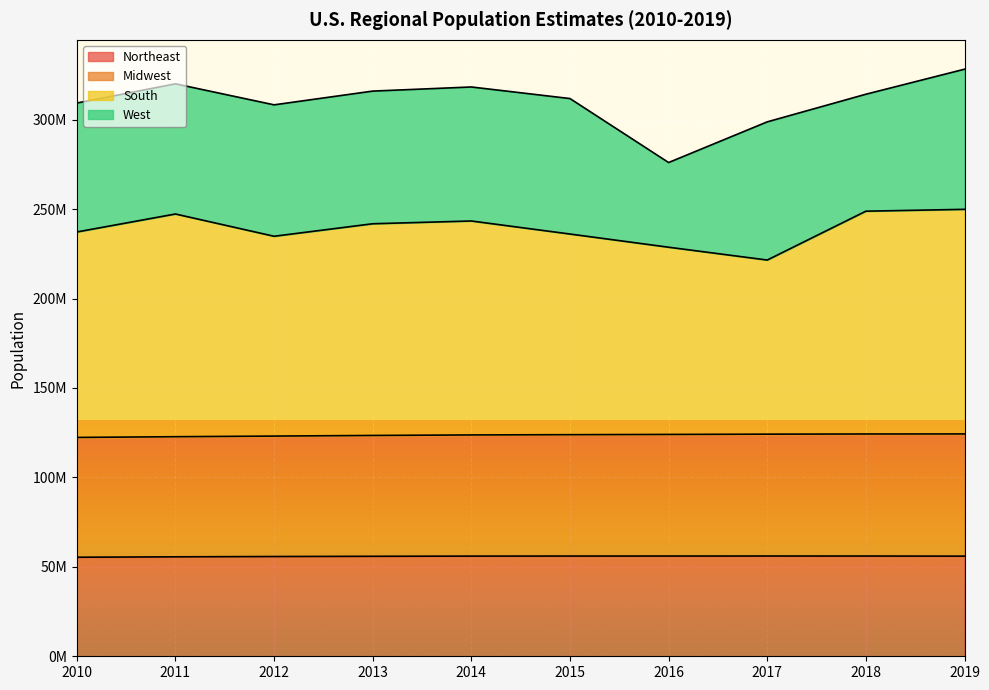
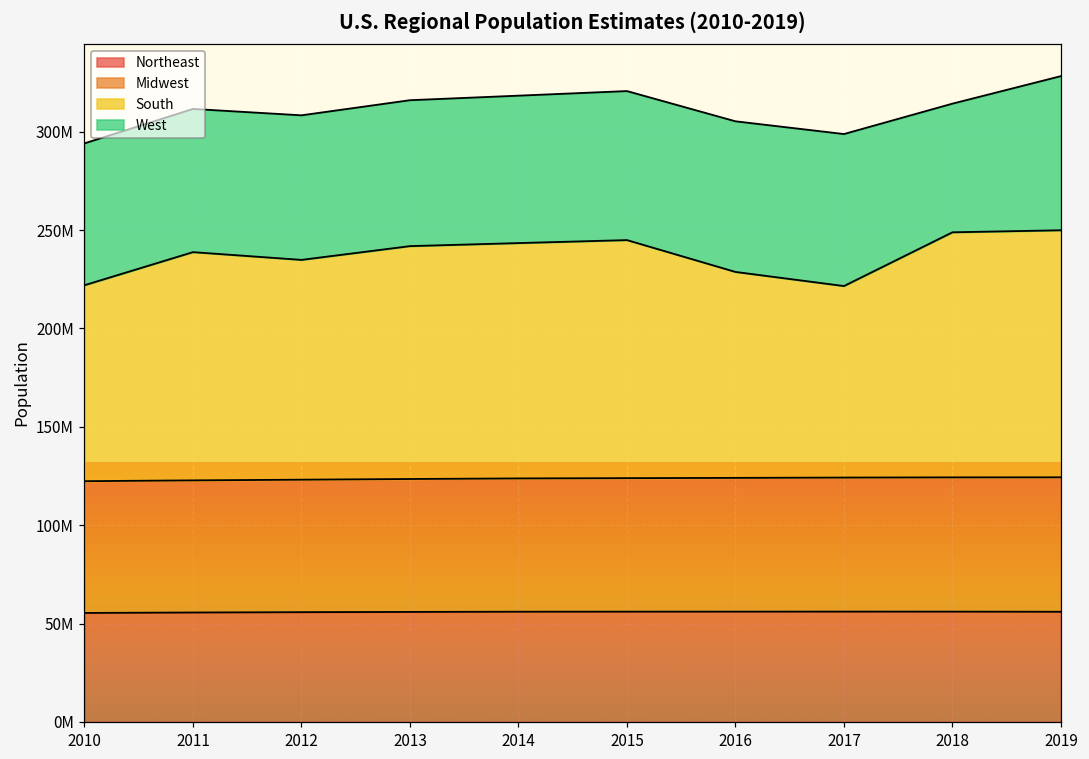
  {
    "South": {
-     "2010": 115000000,
-     "2011": 125000000,
+     "2010": 100000000,
+     "2011": 116000000,
      "2012": 112000000,
      "2013": 118000000,
      "2014": 120000000,
-     "2015": 112000000,
+     "2015": 121000000,
      "2016": 105000000,
      "2017": 97000000,
      "2018": 125000000,
      "2019": 126000000
    },
    "West": {
      "2010": 72000000,
      "2012": 73000000,
      "2013": 74000000,
      "2014": 75000000,
      "2015": 76000000,
-     "2016": 47000000,
+     "2016": 77000000,
      "2017": 77000000,
      "2018": 65000000,
      "2019": 78000000
    }
  }
